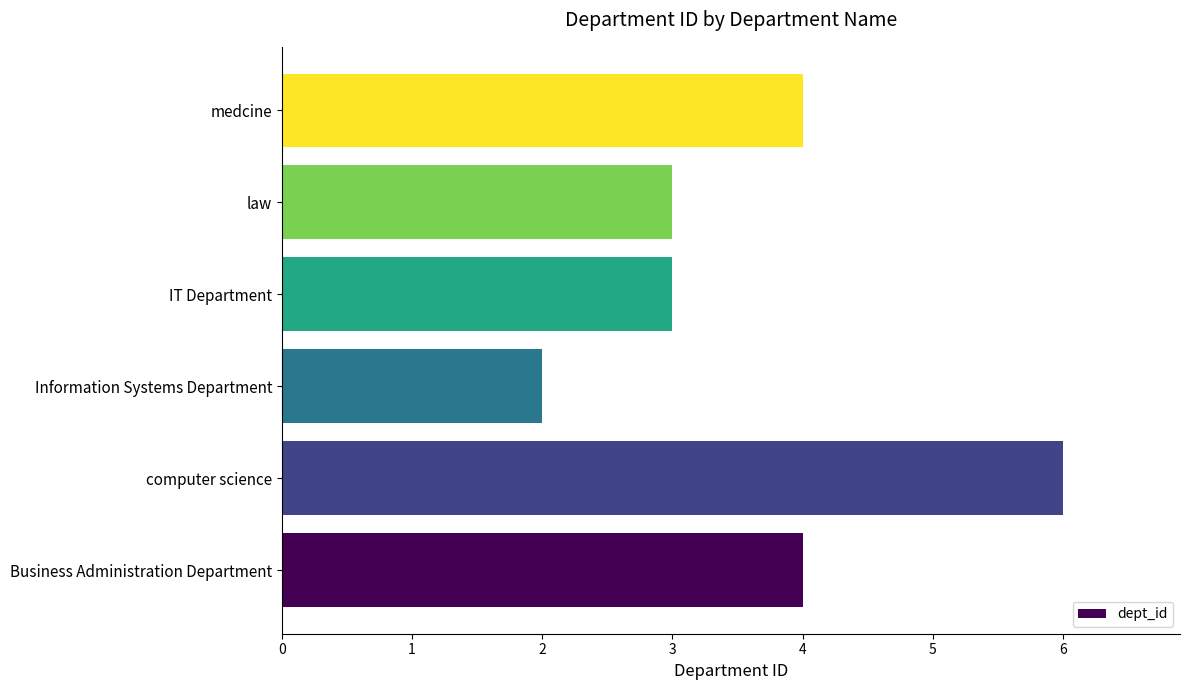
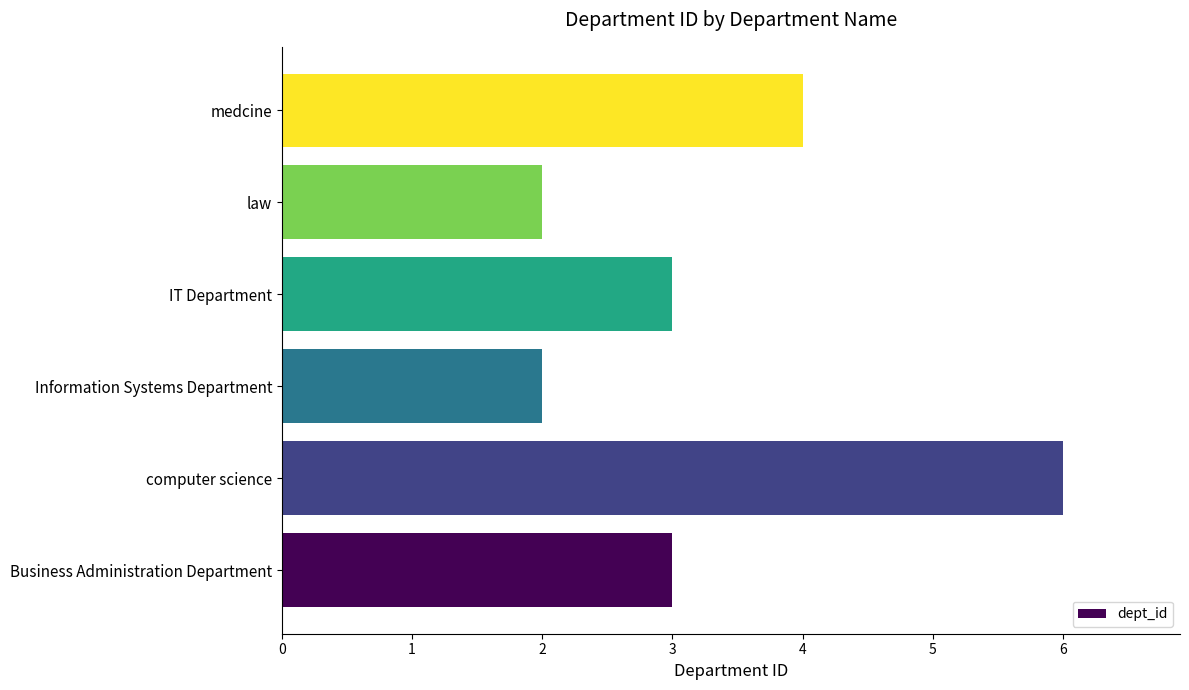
  {
    "medcine": 4,
-   "law": 3,
+   "law": 2,
    "IT Department": 3,
    "Information Systems Department": 2,
    "computer science": 6,
-   "Business Administration Department": 4
+   "Business Administration Department": 3
  }
